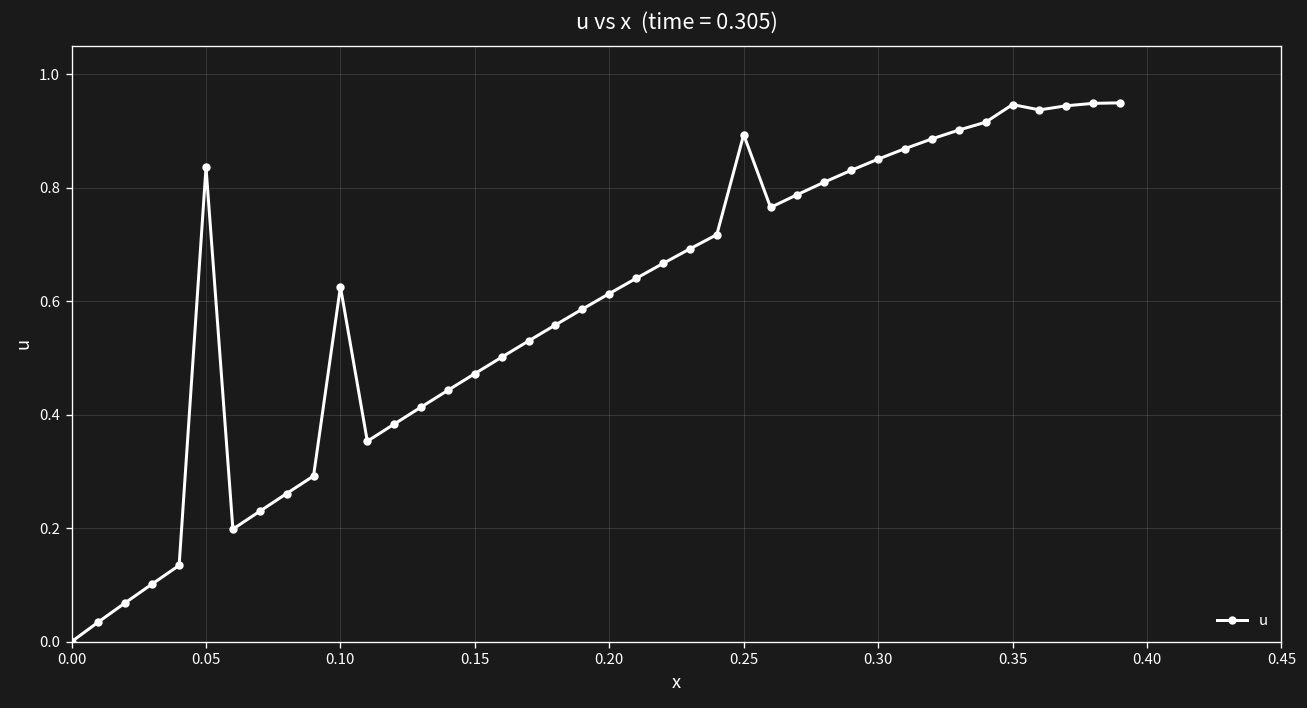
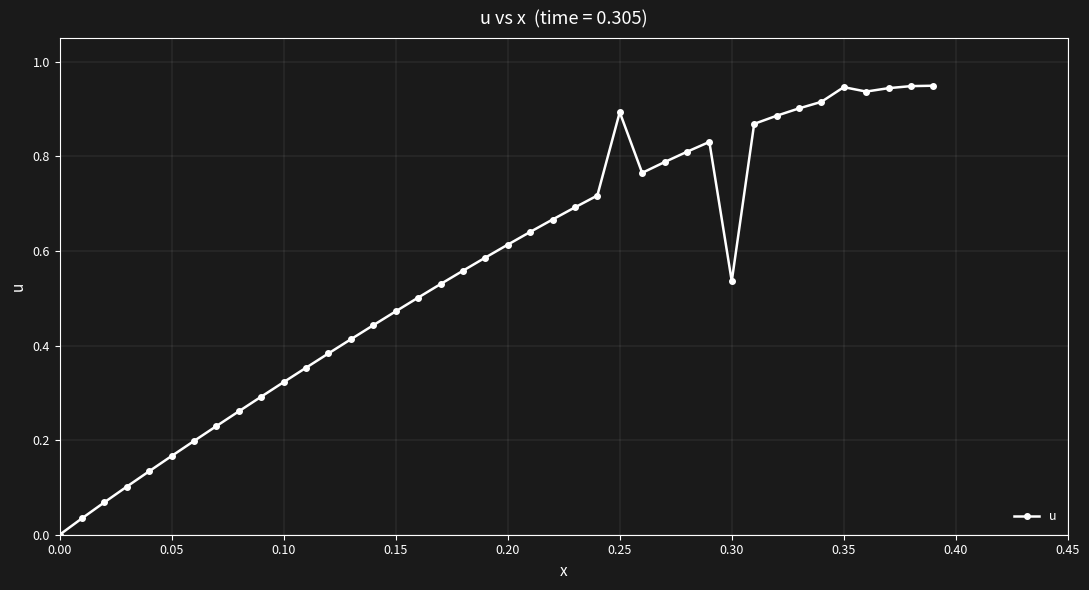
  {
    "0.00": 0.00,
-   "0.05": 0.84,
-   "0.10": 0.63,
+   "0.05": 0.17,
+   "0.10": 0.32,
    "0.15": 0.47,
    "0.20": 0.61,
    "0.25": 0.89,
-   "0.30": 0.85,
+   "0.30": 0.54,
    "0.35": 0.95
  }
